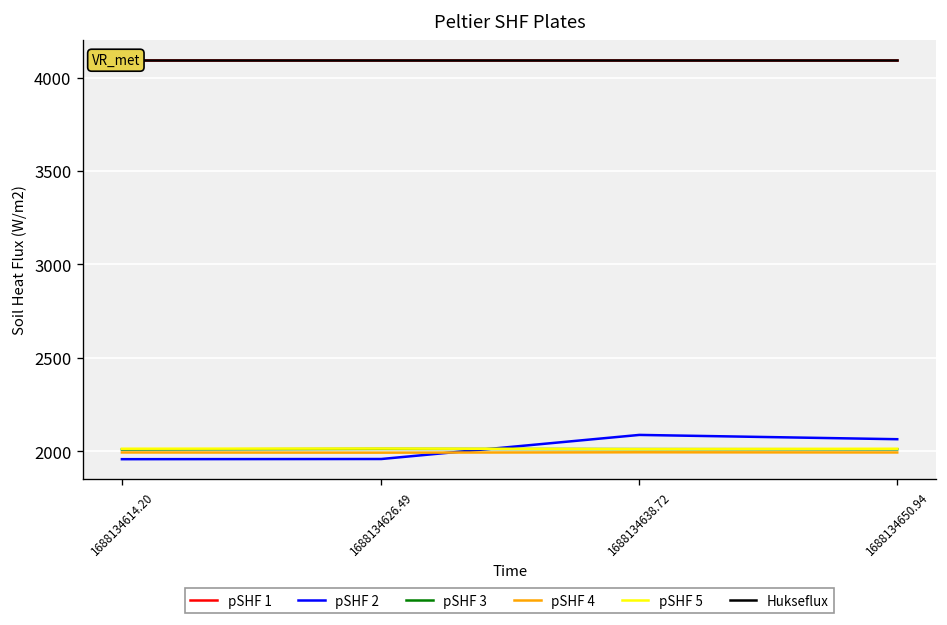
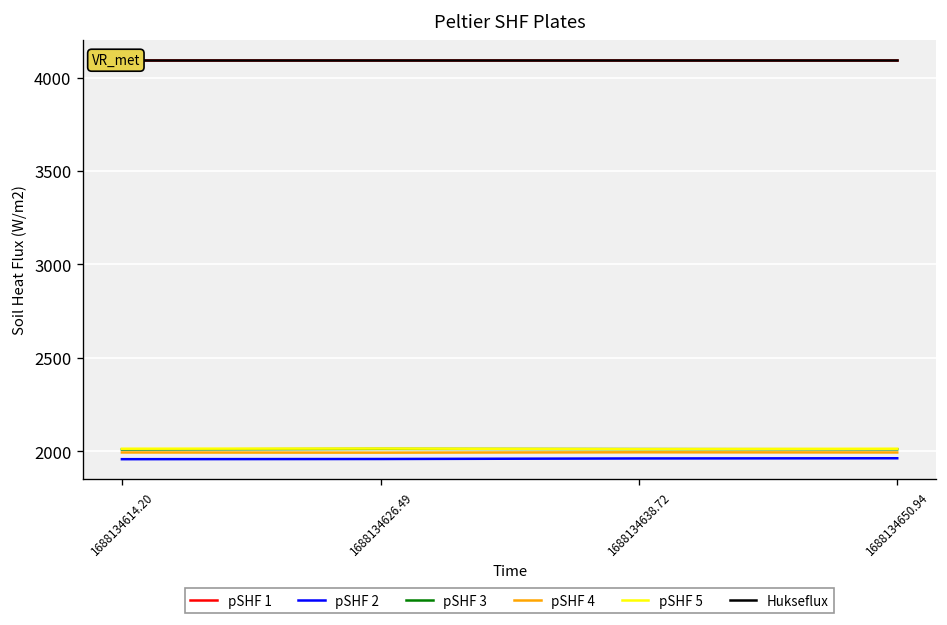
  {
    "Hukseflux": {
      "1688134626.49": 4100,
      "1688134638.72": 4100,
      "1688134650.94": 4100
    },
    "pSHF 2": {
      "1688134614.20": 1960,
      "1688134626.49": 1960,
-     "1688134638.72": 2090,
-     "1688134650.94": 2060
+     "1688134638.72": 1960,
+     "1688134650.94": 1960
    },
    "pSHF 4": {
      "1688134626.49": 1990,
      "1688134638.72": 1990,
      "1688134650.94": 1990
    }
  }
